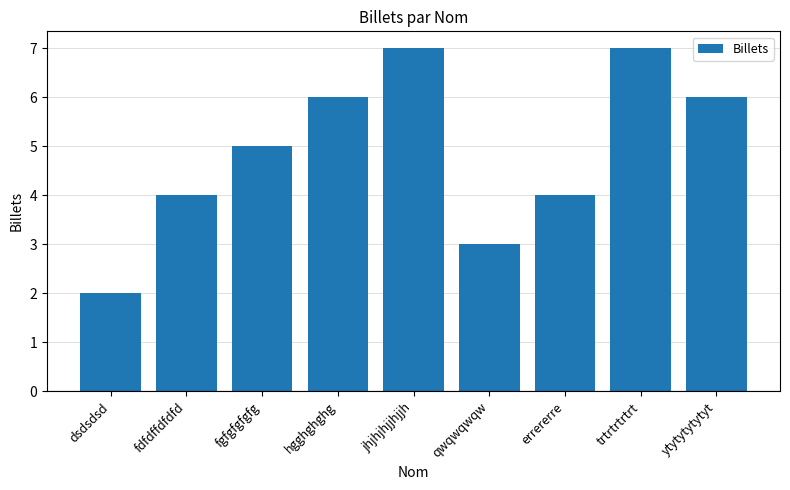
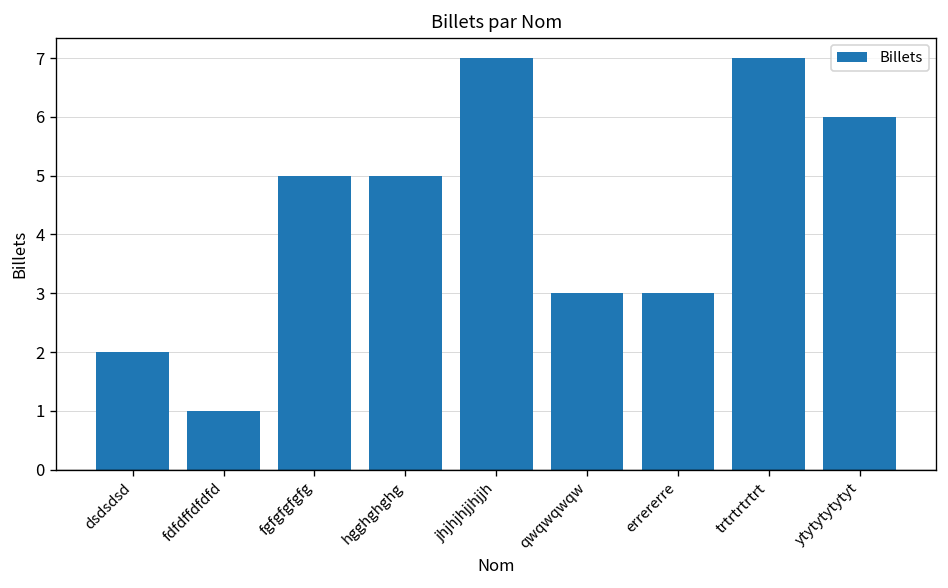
  {
    "dsdsdsd": 2,
-   "fdfdffdfdfd": 4,
+   "fdfdffdfdfd": 1,
    "fgfgfgfgfg": 5,
-   "hgghghghg": 6,
+   "hgghghghg": 5,
    "jhjhjhjjhjjh": 7,
    "qwqwqwqw": 3,
-   "errererre": 4,
+   "errererre": 3,
    "trtrtrtrtrt": 7,
    "ytytytytytyt": 6
  }
